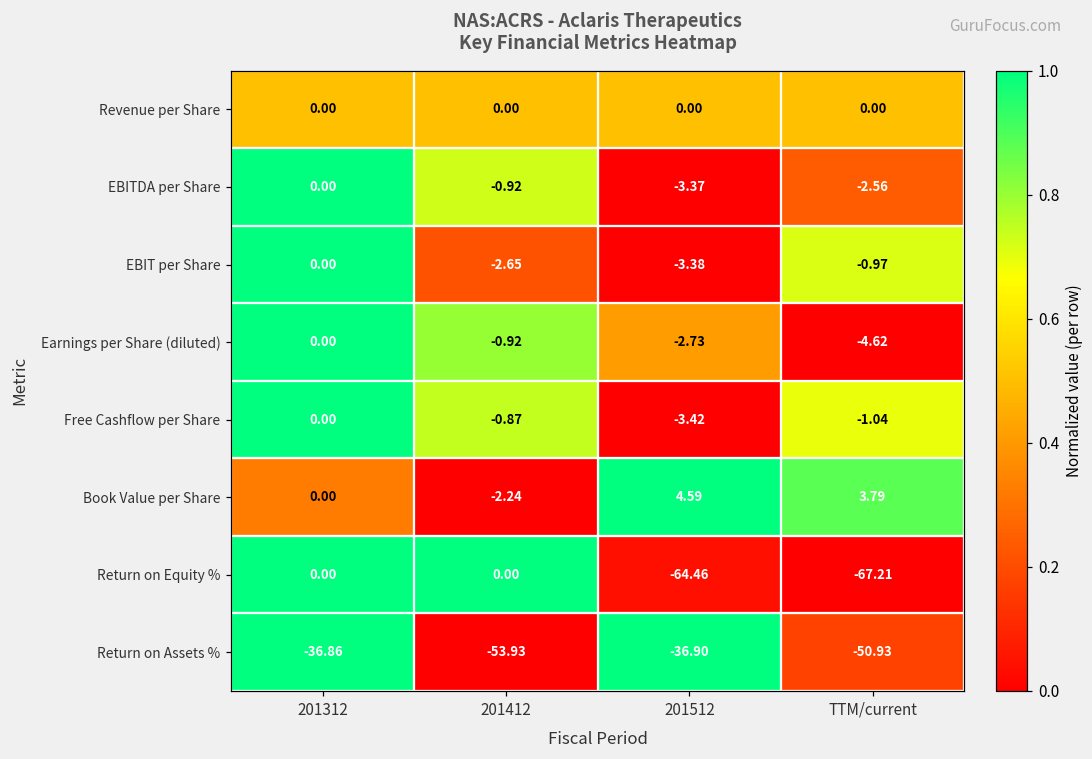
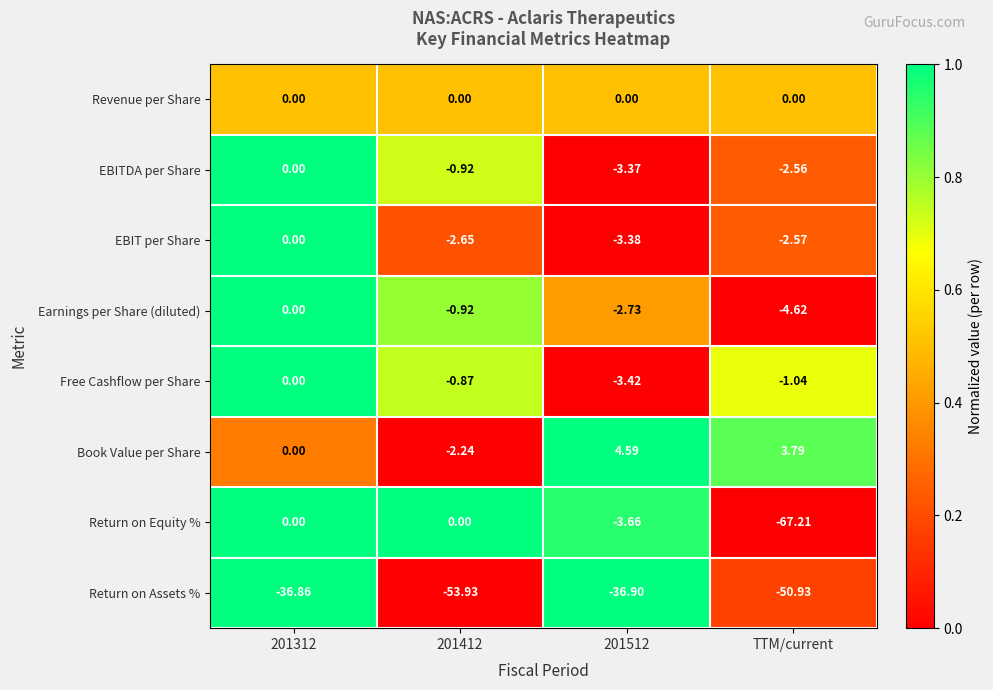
  {
    "Revenue per Share": {
      "201312": 0.00,
      "201412": 0.00,
      "201512": 0.00,
      "TTM/current": 0.00
    },
    "EBITDA per Share": {
      "201312": 0.00,
      "201412": -0.92,
      "201512": -3.37,
      "TTM/current": -2.56
    },
    "EBIT per Share": {
      "201312": 0.00,
      "201412": -2.65,
      "201512": -3.38,
-     "TTM/current": -0.97
+     "TTM/current": -2.57
    },
    "Earnings per Share (diluted)": {
      "201312": 0.00,
      "201412": -0.92,
      "201512": -2.73,
      "TTM/current": -4.62
    },
    "Free Cashflow per Share": {
      "201312": 0.00,
      "201412": -0.87,
      "201512": -3.42,
      "TTM/current": -1.04
    },
    "Book Value per Share": {
      "201312": 0.00,
      "201412": -2.24,
      "201512": 4.59,
      "TTM/current": 3.79
    },
    "Return on Equity %": {
      "201312": 0.00,
      "201412": 0.00,
-     "201512": -64.46,
+     "201512": -3.66,
      "TTM/current": -67.21
    },
    "Return on Assets %": {
      "201312": -36.86,
      "201412": -53.93,
      "201512": -36.90,
      "TTM/current": -50.93
    }
  }
